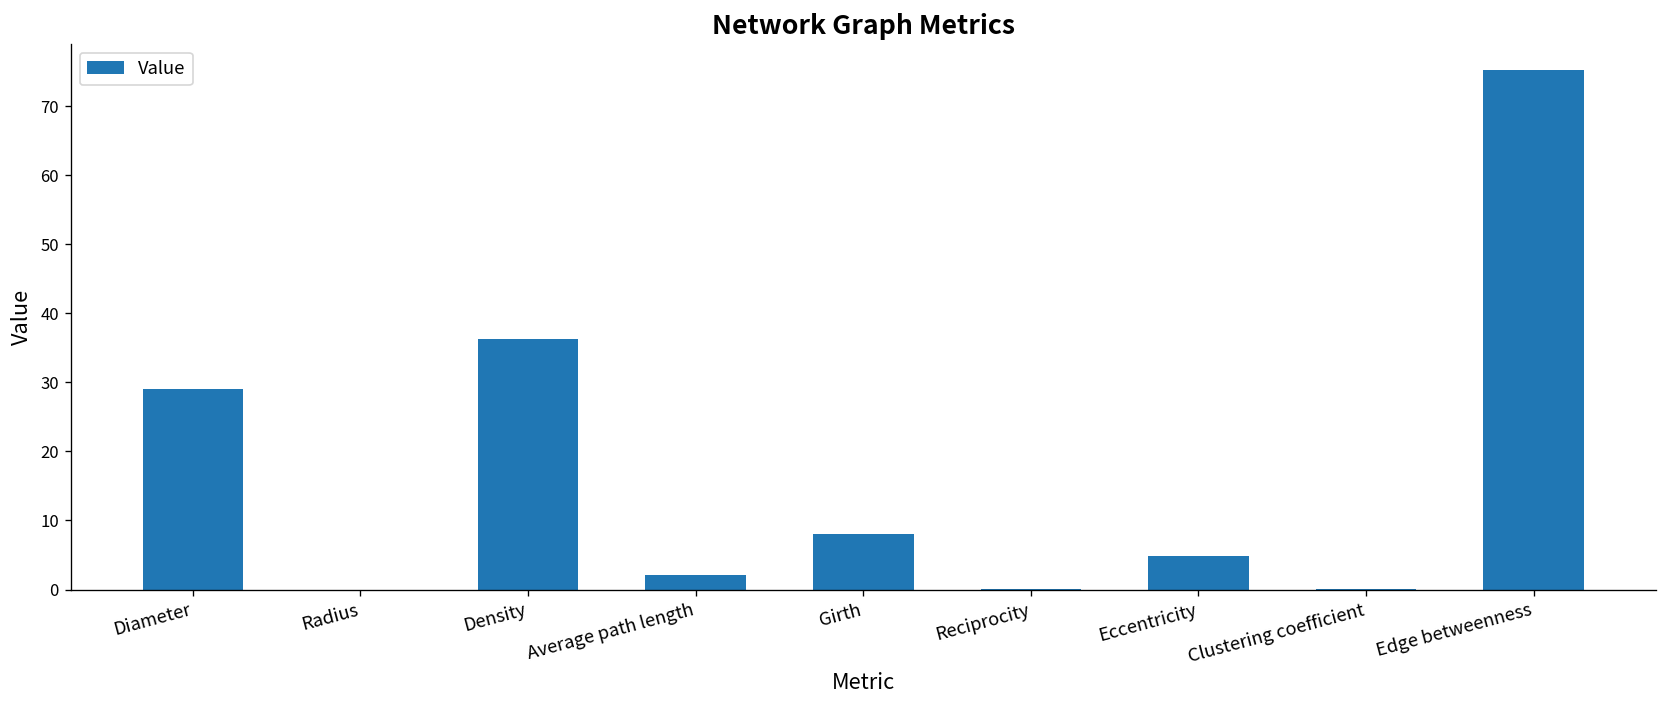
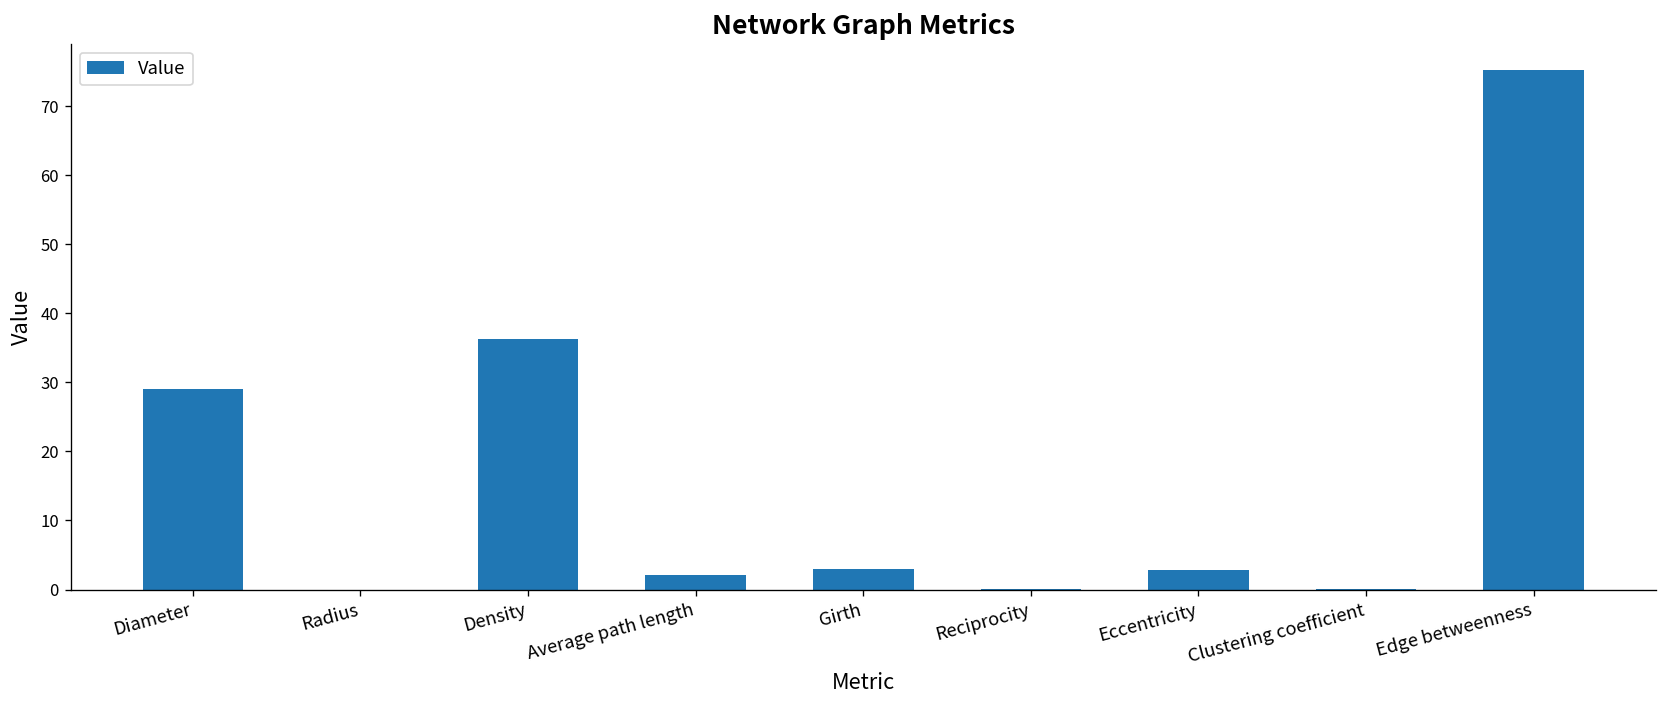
  {
    "Diameter": 29,
    "Radius": 0,
    "Density": 36,
    "Average path length": 2,
-   "Girth": 8,
-   "Eccentricity": 5,
+   "Girth": 3,
+   "Eccentricity": 3,
    "Edge betweenness": 75
  }
